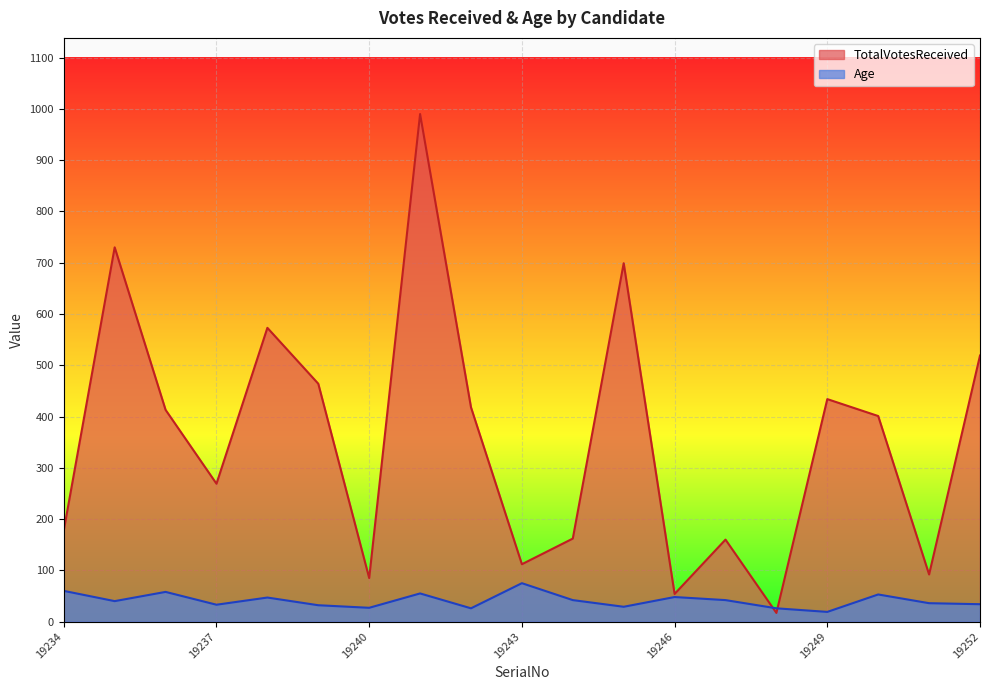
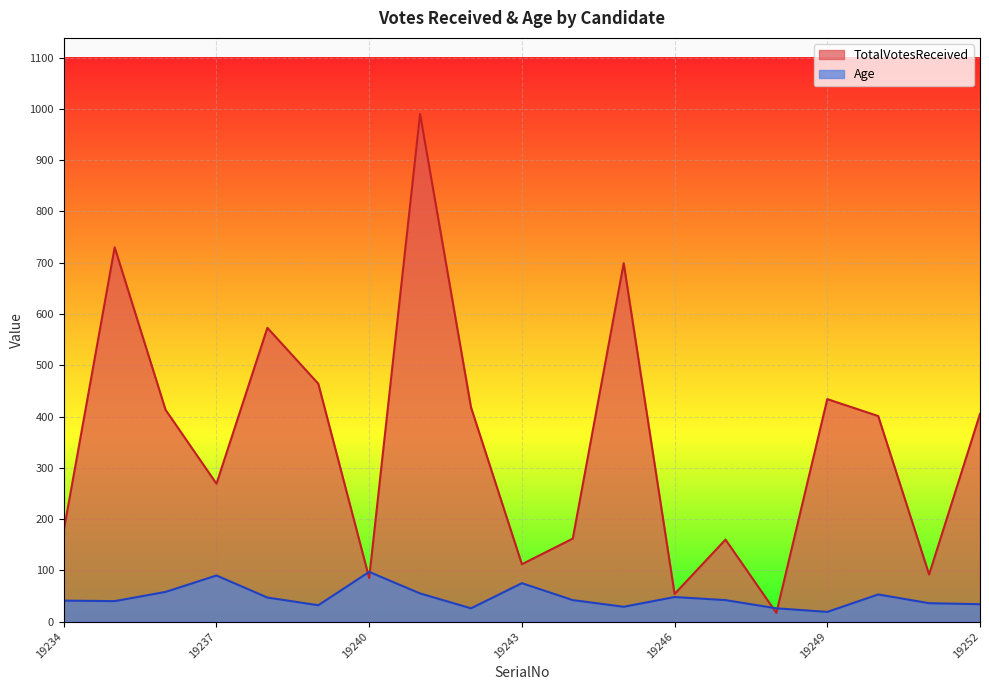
  {
    "TotalVotesReceived": {
      "19234": 180,
      "19237": 270,
      "19240": 90,
      "19243": 110,
      "19246": 50,
      "19249": 430,
-     "19252": 520
+     "19252": 410
    },
    "Age": {
-     "19234": 60,
-     "19237": 30,
-     "19240": 30,
+     "19234": 40,
+     "19237": 90,
+     "19240": 100,
      "19243": 80,
      "19246": 50,
      "19249": 20,
      "19252": 30
    }
  }
